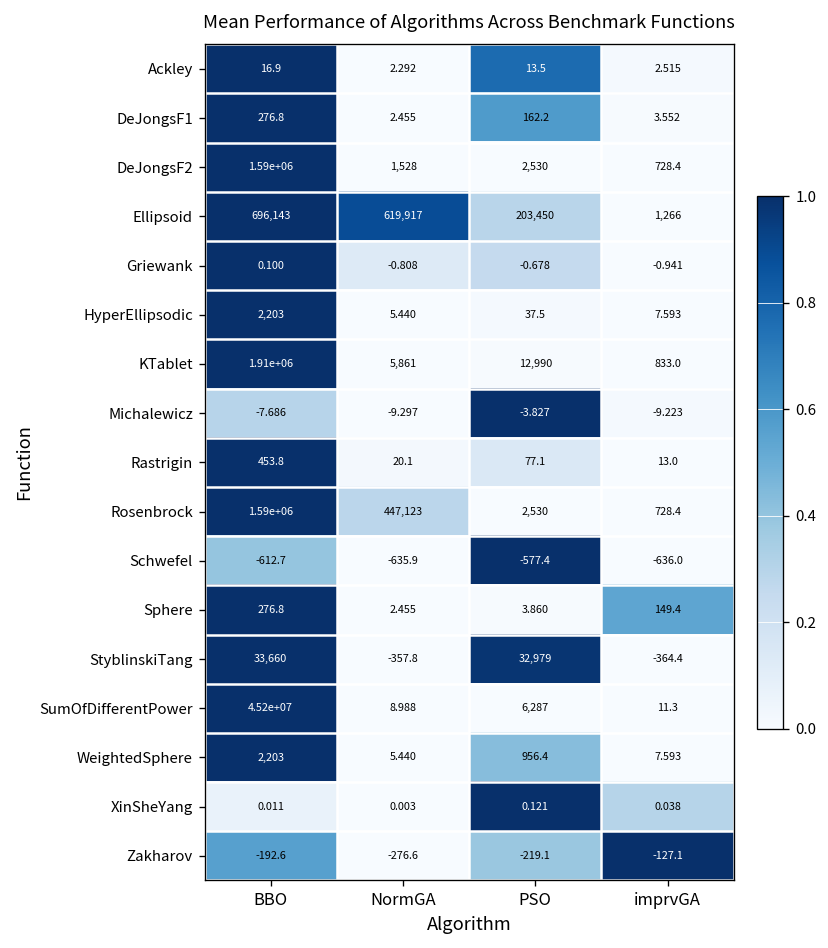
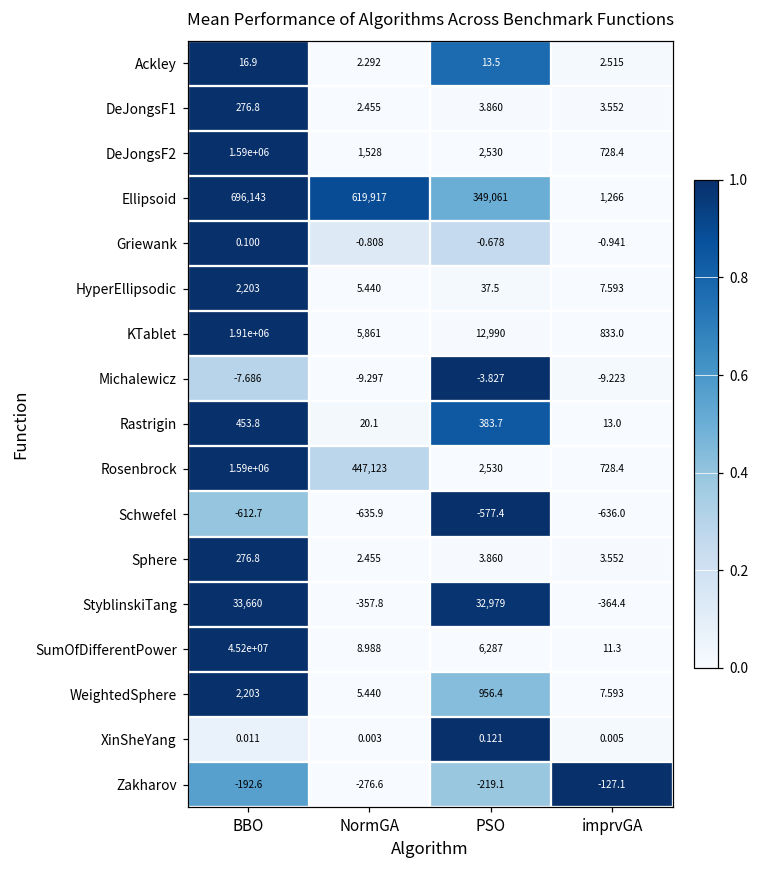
  {
    "Ackley": {
      "BBO": "16.9",
      "NormGA": "2.292",
      "PSO": "13.5",
      "imprvGA": "2.515"
    },
    "DeJongsF1": {
      "BBO": "276.8",
      "NormGA": "2.455",
-     "PSO": "162.2",
+     "PSO": "3.860",
      "imprvGA": "3.552"
    },
    "DeJongsF2": {
      "BBO": "1.59e+06",
      "NormGA": "1,528",
      "PSO": "2,530",
      "imprvGA": "728.4"
    },
    "Ellipsoid": {
      "BBO": "696,143",
      "NormGA": "619,917",
-     "PSO": "203,450",
+     "PSO": "349,061",
      "imprvGA": "1,266"
    },
    "Griewank": {
      "BBO": "0.100",
      "NormGA": "-0.808",
      "PSO": "-0.678",
      "imprvGA": "-0.941"
    },
    "HyperEllipsodic": {
      "BBO": "2,203",
      "NormGA": "5.440",
      "PSO": "37.5",
      "imprvGA": "7.593"
    },
    "KTablet": {
      "BBO": "1.91e+06",
      "NormGA": "5,861",
      "PSO": "12,990",
      "imprvGA": "833.0"
    },
    "Michalewicz": {
      "BBO": "-7.686",
      "NormGA": "-9.297",
      "PSO": "-3.827",
      "imprvGA": "-9.223"
    },
    "Rastrigin": {
      "BBO": "453.8",
      "NormGA": "20.1",
-     "PSO": "77.1",
+     "PSO": "383.7",
      "imprvGA": "13.0"
    },
    "Rosenbrock": {
      "BBO": "1.59e+06",
      "NormGA": "447,123",
      "PSO": "2,530",
      "imprvGA": "728.4"
    },
    "Schwefel": {
      "BBO": "-612.7",
      "NormGA": "-635.9",
      "PSO": "-577.4",
      "imprvGA": "-636.0"
    },
    "Sphere": {
      "BBO": "276.8",
      "NormGA": "2.455",
      "PSO": "3.860",
-     "imprvGA": "149.4"
+     "imprvGA": "3.552"
    },
    "StyblinskiTang": {
      "BBO": "33,660",
      "NormGA": "-357.8",
      "PSO": "32,979",
      "imprvGA": "-364.4"
    },
    "SumOfDifferentPower": {
      "BBO": "4.52e+07",
      "NormGA": "8.988",
      "PSO": "6,287",
      "imprvGA": "11.3"
    },
    "WeightedSphere": {
      "BBO": "2,203",
      "NormGA": "5.440",
      "PSO": "956.4",
      "imprvGA": "7.593"
    },
    "XinSheYang": {
      "BBO": "0.011",
      "NormGA": "0.003",
      "PSO": "0.121",
-     "imprvGA": "0.038"
+     "imprvGA": "0.005"
    },
    "Zakharov": {
      "BBO": "-192.6",
      "NormGA": "-276.6",
      "PSO": "-219.1",
      "imprvGA": "-127.1"
    }
  }
